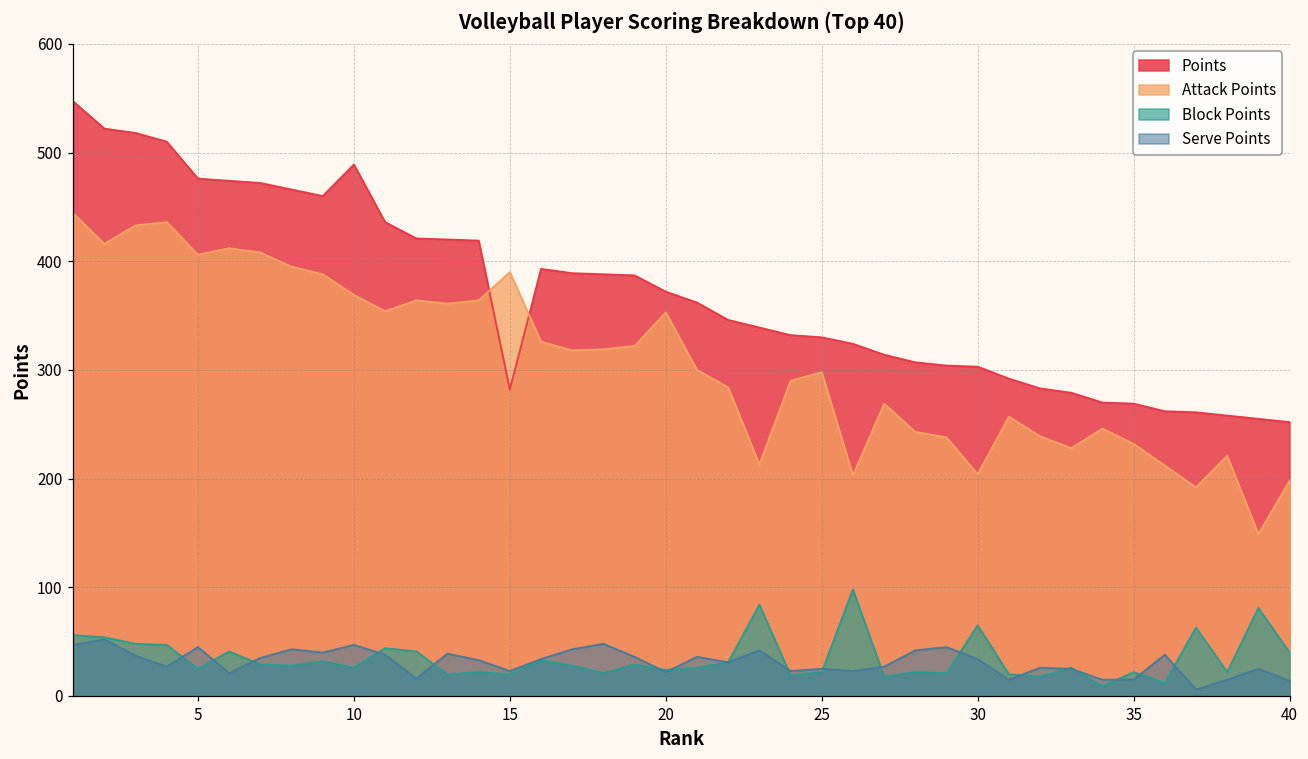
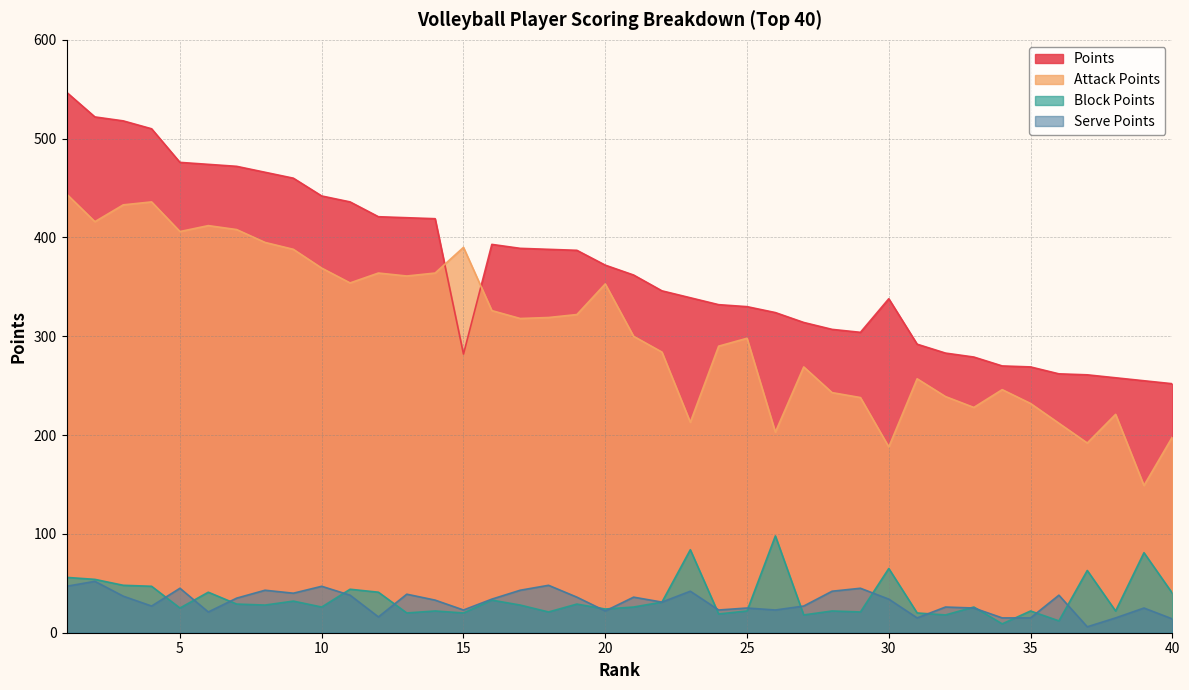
  {
    "Points": {
      "5": 480,
-     "10": 490,
+     "10": 440,
      "15": 280,
      "20": 370,
      "25": 330,
-     "30": 300,
+     "30": 340,
      "35": 270,
      "40": 250
    },
    "Attack Points": {
      "5": 410,
      "10": 370,
      "15": 390,
      "20": 350,
      "25": 300,
-     "30": 200,
+     "30": 190,
      "35": 230,
      "40": 200
    }
  }
